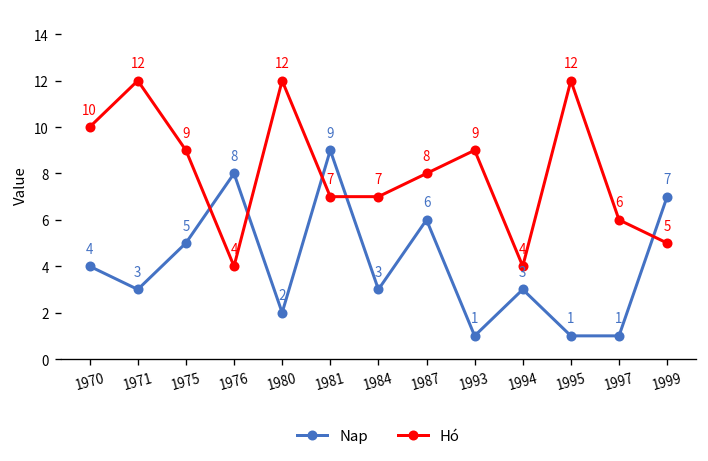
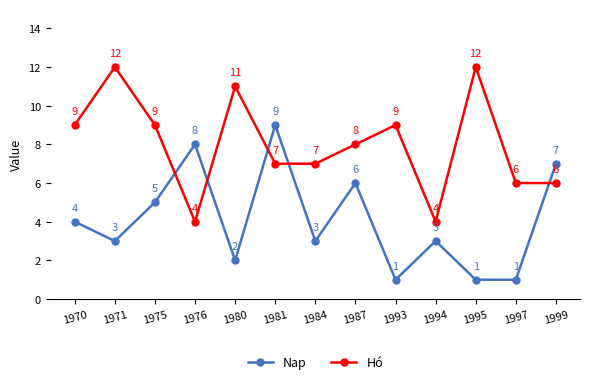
  {
    "Nap": {
      "1970": 4,
      "1971": 3,
      "1975": 5,
      "1976": 8,
      "1980": 2,
      "1981": 9,
      "1984": 3,
      "1987": 6,
      "1993": 1,
      "1995": 1,
      "1997": 1,
      "1999": 7
    },
    "Hó": {
-     "1970": 10,
+     "1970": 9,
      "1971": 12,
      "1975": 9,
      "1976": 4,
-     "1980": 12,
+     "1980": 11,
      "1981": 7,
      "1984": 7,
      "1987": 8,
      "1993": 9,
      "1994": 4,
      "1995": 12,
      "1997": 6,
-     "1999": 5
+     "1999": 6
    }
  }
